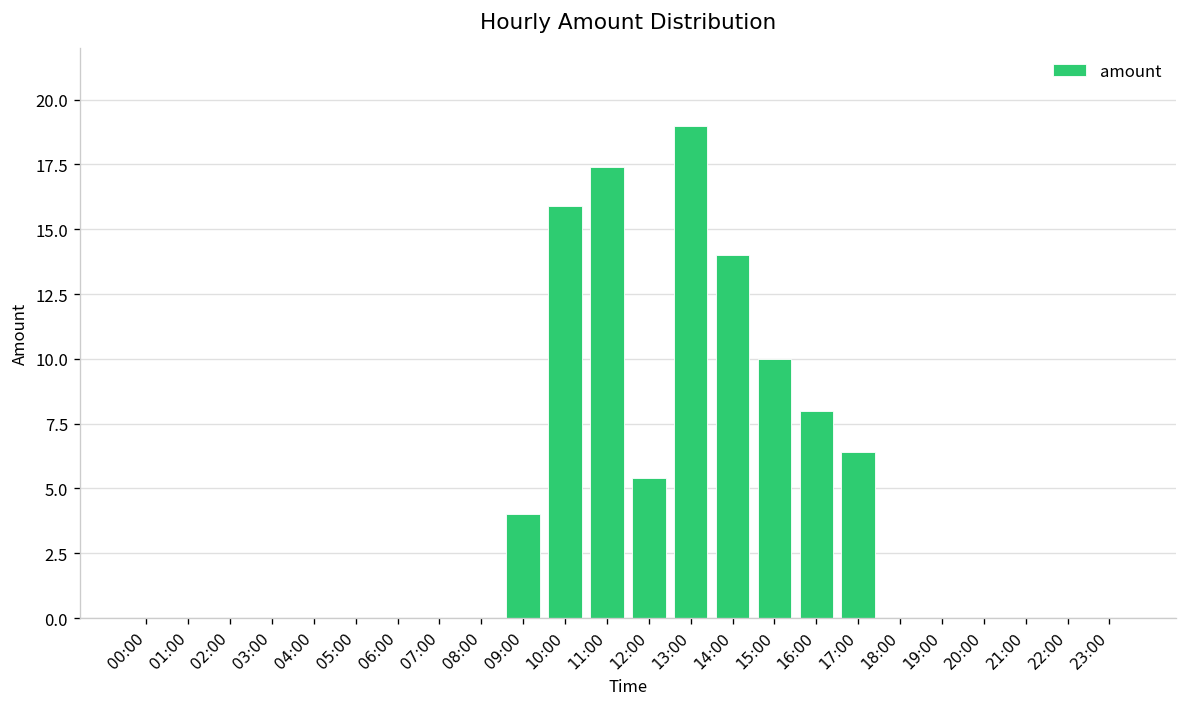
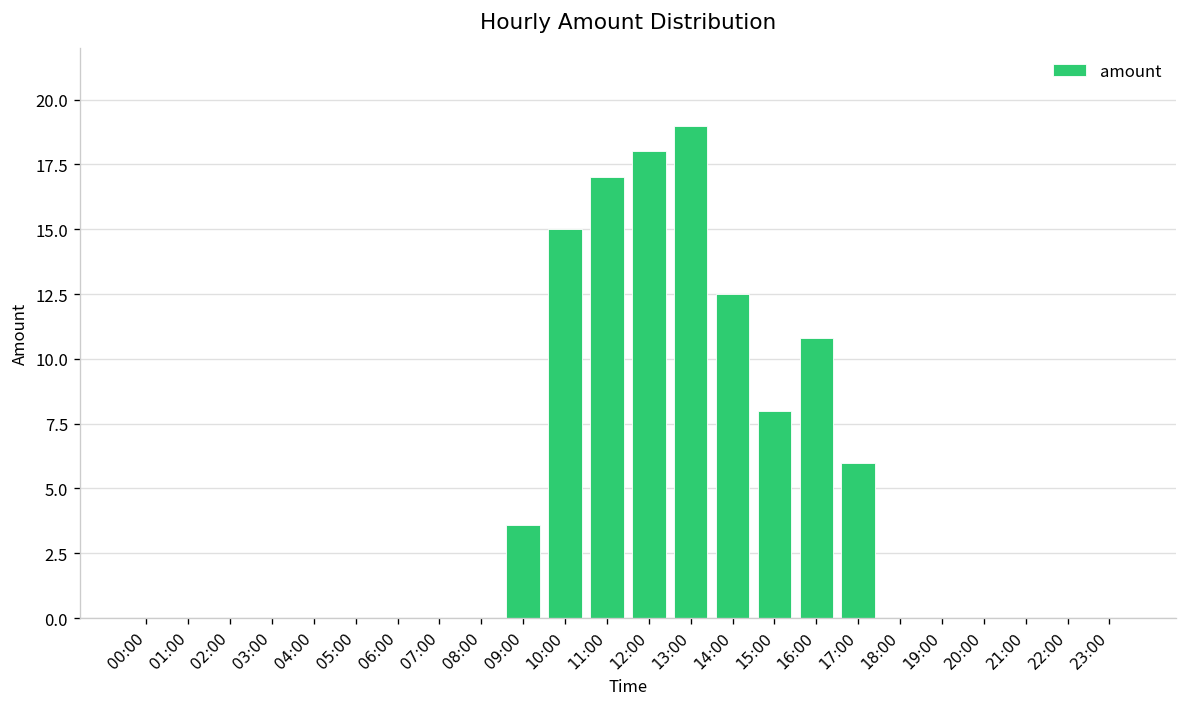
  {
    "00:00": 0.0,
    "01:00": 0.0,
    "02:00": 0.0,
    "03:00": 0.0,
    "04:00": 0.0,
    "05:00": 0.0,
    "06:00": 0.0,
    "07:00": 0.0,
    "08:00": 0.0,
-   "09:00": 4.0,
-   "10:00": 15.9,
-   "11:00": 17.4,
-   "12:00": 5.4,
+   "09:00": 3.6,
+   "10:00": 15.0,
+   "11:00": 17.0,
+   "12:00": 18.0,
    "13:00": 19.0,
-   "14:00": 14.0,
-   "15:00": 10,
-   "16:00": 8.0,
-   "17:00": 6.4,
+   "14:00": 12.5,
+   "15:00": 8,
+   "16:00": 10.8,
+   "17:00": 6.0,
    "18:00": 0.0,
    "19:00": 0.0,
    "20:00": 0.0,
    "21:00": 0.0,
    "22:00": 0.0,
    "23:00": 0.0
  }
